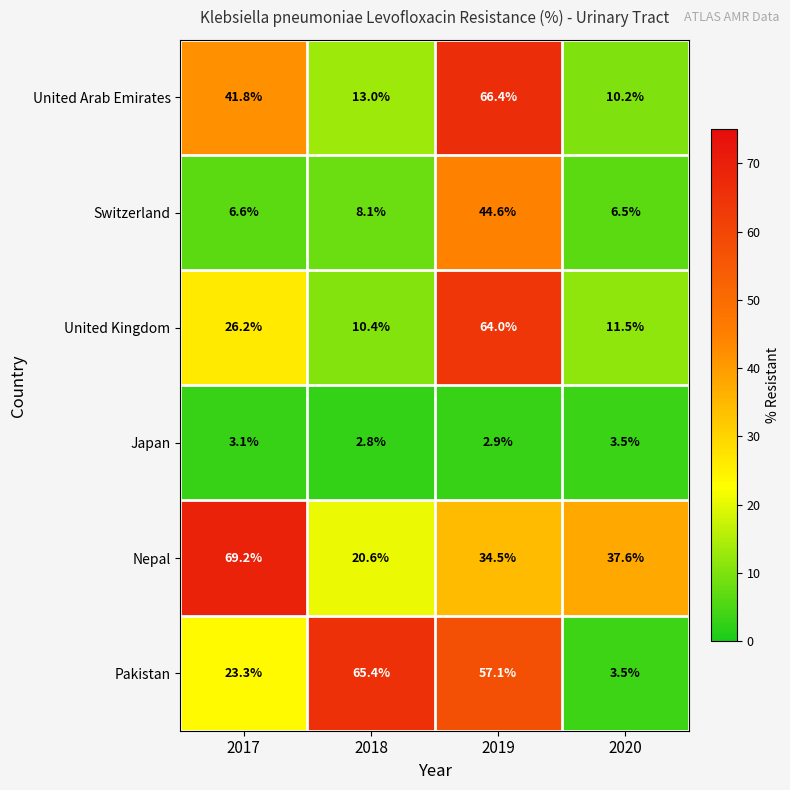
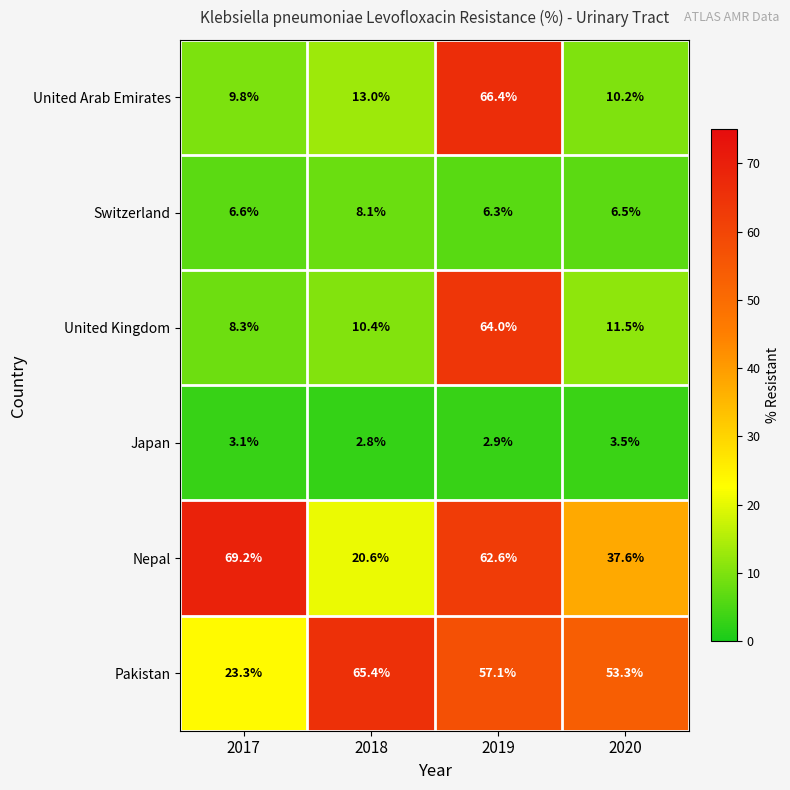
  {
    "United Arab Emirates": {
-     "2017": "41.8%",
+     "2017": "9.8%",
      "2018": "13.0%",
      "2019": "66.4%",
      "2020": "10.2%"
    },
    "Switzerland": {
      "2017": "6.6%",
      "2018": "8.1%",
-     "2019": "44.6%",
+     "2019": "6.3%",
      "2020": "6.5%"
    },
    "United Kingdom": {
-     "2017": "26.2%",
+     "2017": "8.3%",
      "2018": "10.4%",
      "2019": "64.0%",
      "2020": "11.5%"
    },
    "Japan": {
      "2017": "3.1%",
      "2018": "2.8%",
      "2019": "2.9%",
      "2020": "3.5%"
    },
    "Nepal": {
      "2017": "69.2%",
      "2018": "20.6%",
-     "2019": "34.5%",
+     "2019": "62.6%",
      "2020": "37.6%"
    },
    "Pakistan": {
      "2017": "23.3%",
      "2018": "65.4%",
      "2019": "57.1%",
-     "2020": "3.5%"
+     "2020": "53.3%"
    }
  }
